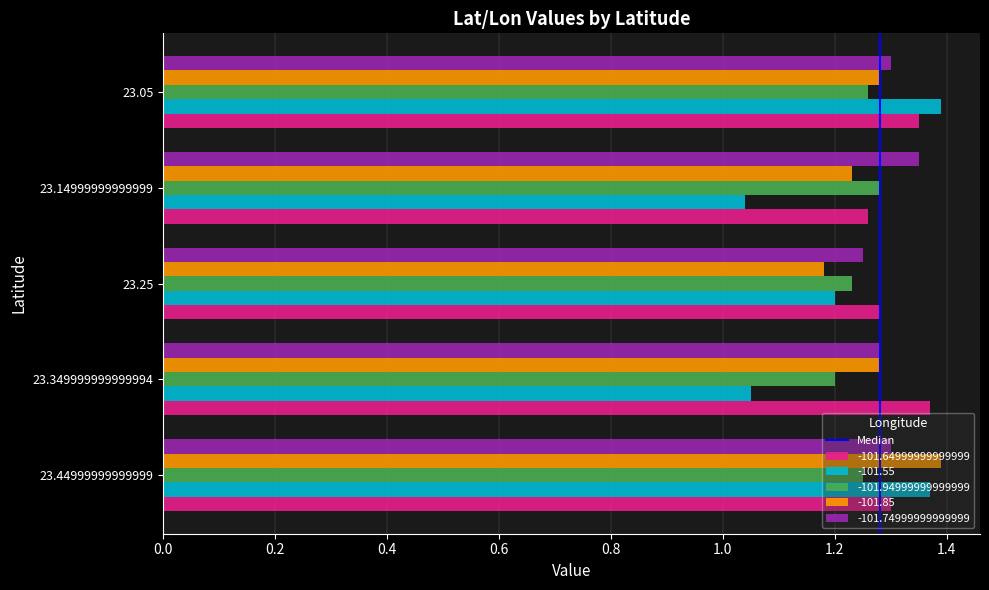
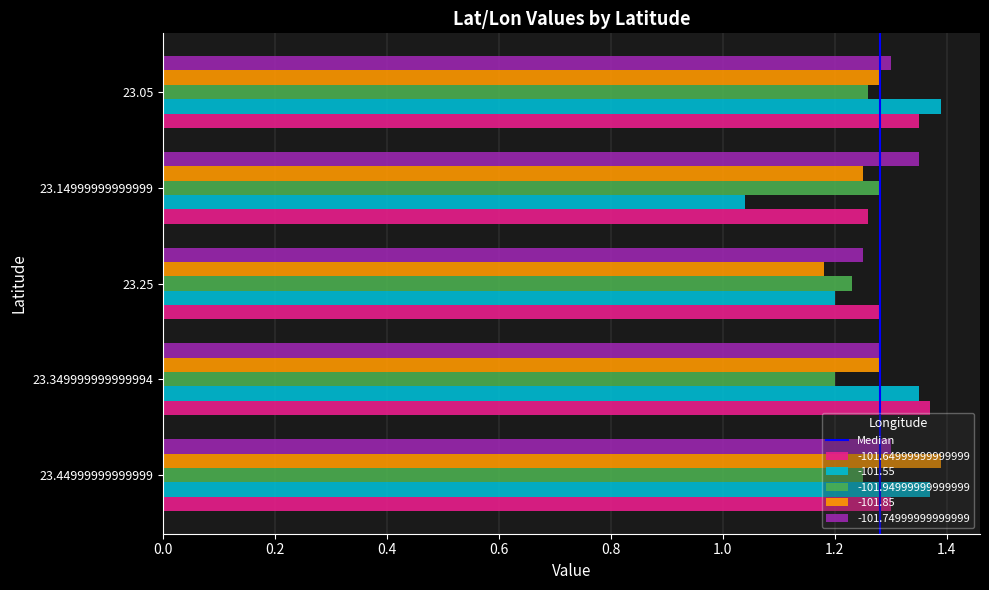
  {
    "-101.64999999999999": {
      "23.05": 1.35,
      "23.14999999999999": 1.26,
      "23.25": 1.28,
      "23.349999999999994": 1.37
    },
    "-101.55": {
      "23.05": 1.39,
      "23.14999999999999": 1.04,
      "23.25": 1.20,
-     "23.349999999999994": 1.05
+     "23.349999999999994": 1.35
    },
    "-101.94999999999999": {
      "23.05": 1.26,
      "23.14999999999999": 1.28,
      "23.25": 1.23,
      "23.349999999999994": 1.20
    },
    "-101.85": {
      "23.05": 1.28,
-     "23.14999999999999": 1.23,
+     "23.14999999999999": 1.25,
      "23.25": 1.18,
      "23.349999999999994": 1.28
    },
    "-101.74999999999999": {
      "23.05": 1.30,
      "23.14999999999999": 1.35,
      "23.25": 1.25,
      "23.349999999999994": 1.28
    }
  }
